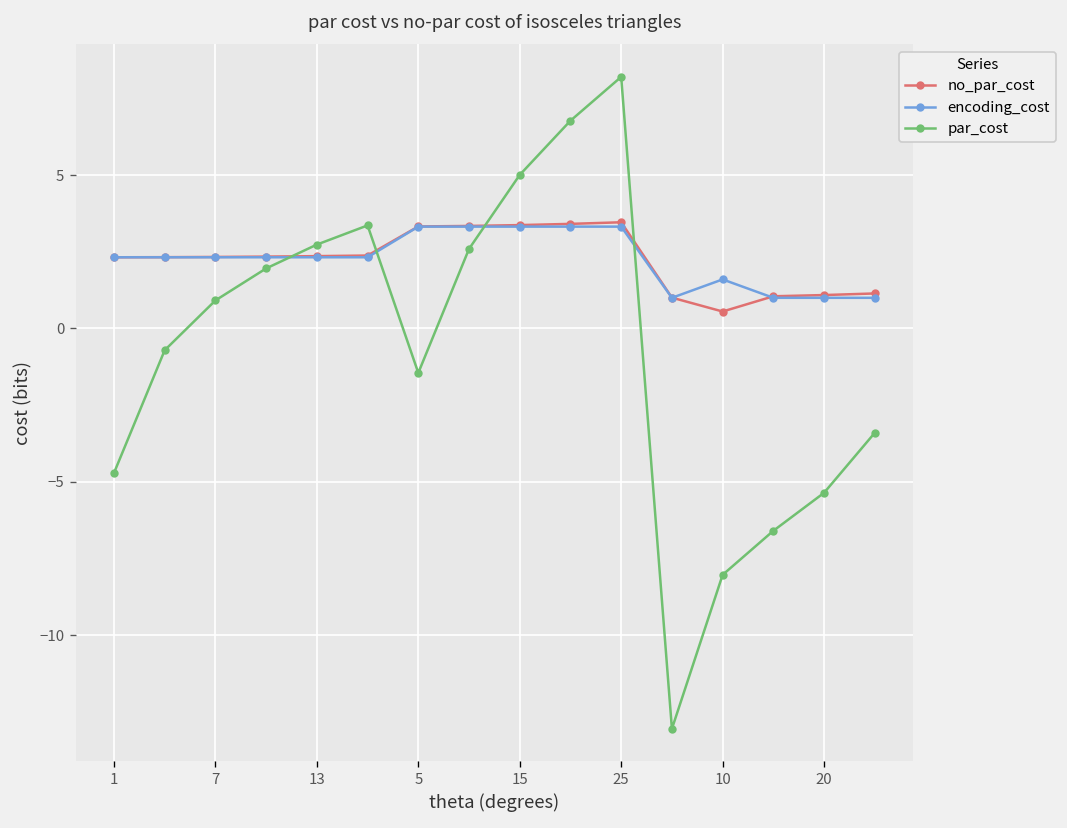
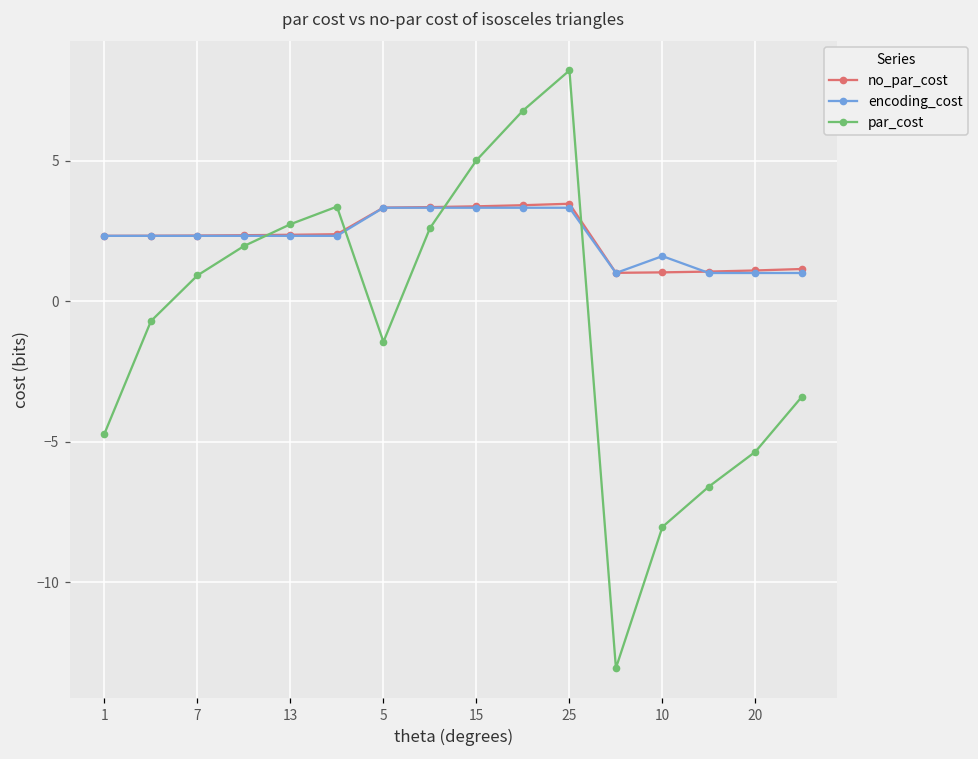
  {
    "no_par_cost": {
      "25": 3.5,
-     "10": 0.6
+     "10": 1.0
    },
    "encoding_cost": {
      "25": 3.3,
      "10": 1.6
    },
    "par_cost": {
      "25": 8.2,
      "10": -8.0,
      "20": -5.4
    }
  }
